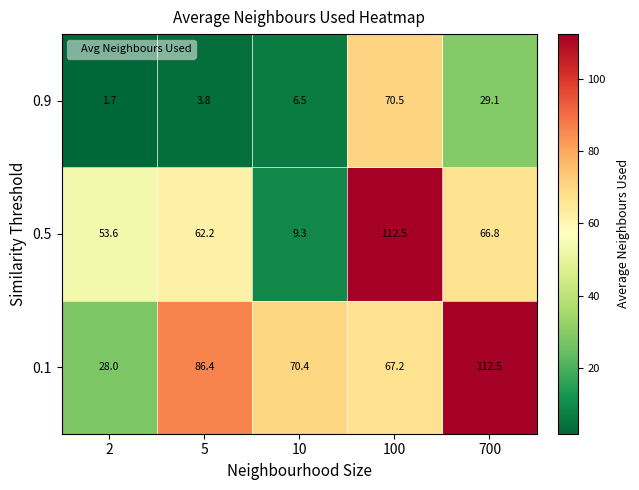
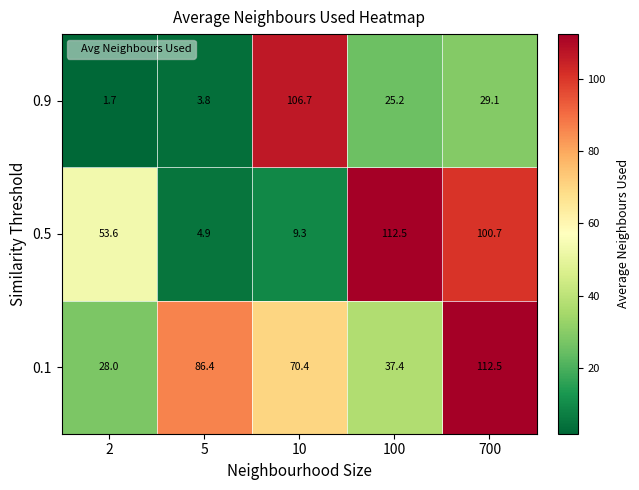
  {
    "0.9": {
      "2": 1.7,
      "5": 3.8,
-     "10": 6.5,
-     "100": 70.5,
+     "10": 106.7,
+     "100": 25.2,
      "700": 29.1
    },
    "0.5": {
      "2": 53.6,
-     "5": 62.2,
+     "5": 4.9,
      "10": 9.3,
      "100": 112.5,
-     "700": 66.8
+     "700": 100.7
    },
    "0.1": {
      "2": 28.0,
      "5": 86.4,
      "10": 70.4,
-     "100": 67.2,
+     "100": 37.4,
      "700": 112.5
    }
  }
